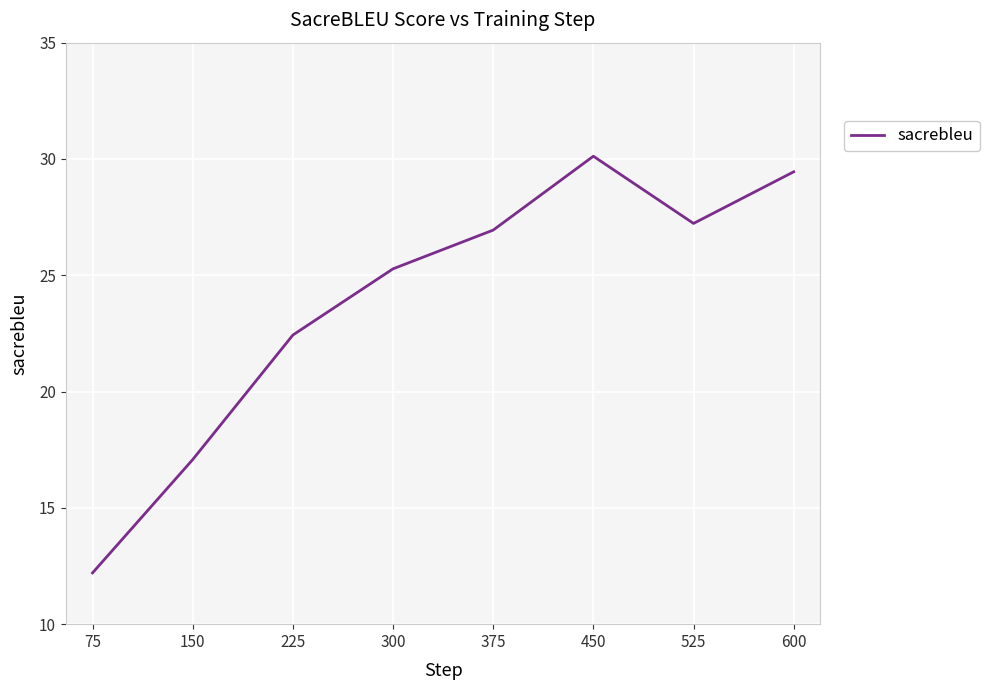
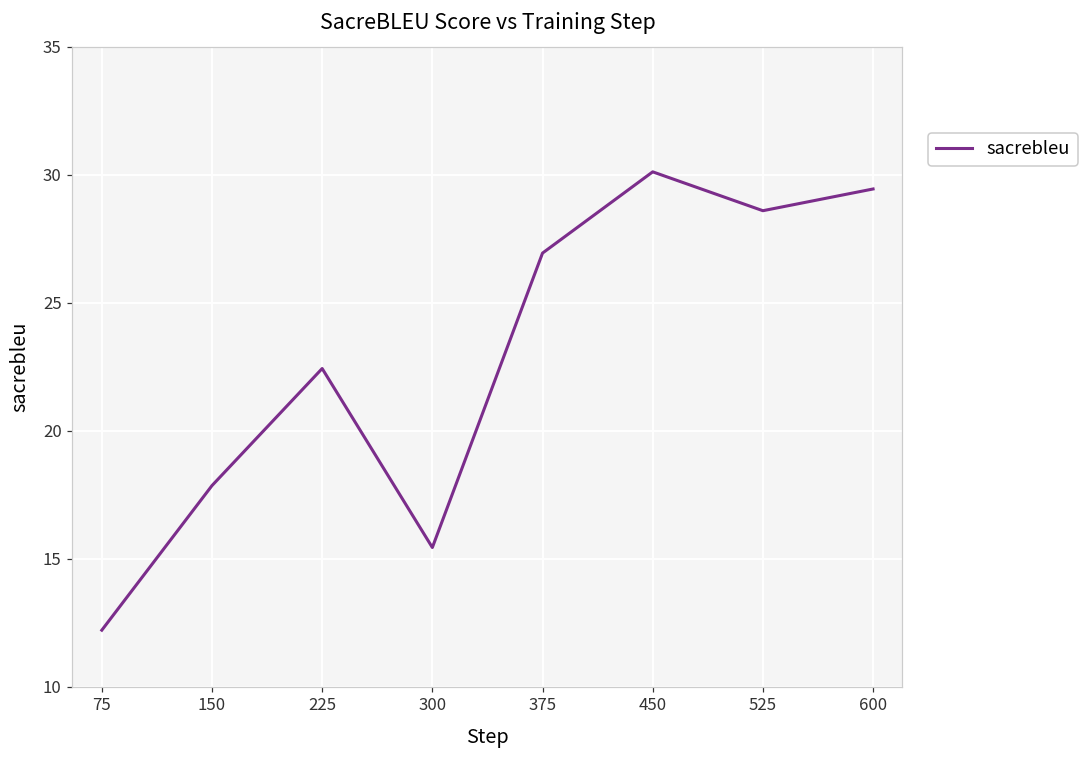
  {
    "75": 12.2,
-   "150": 17.1,
+   "150": 17.9,
    "225": 22.4,
-   "300": 25.3,
+   "300": 15.4,
    "375": 26.9,
    "450": 30.1,
-   "525": 27.2,
+   "525": 28.6,
    "600": 29.4
  }
